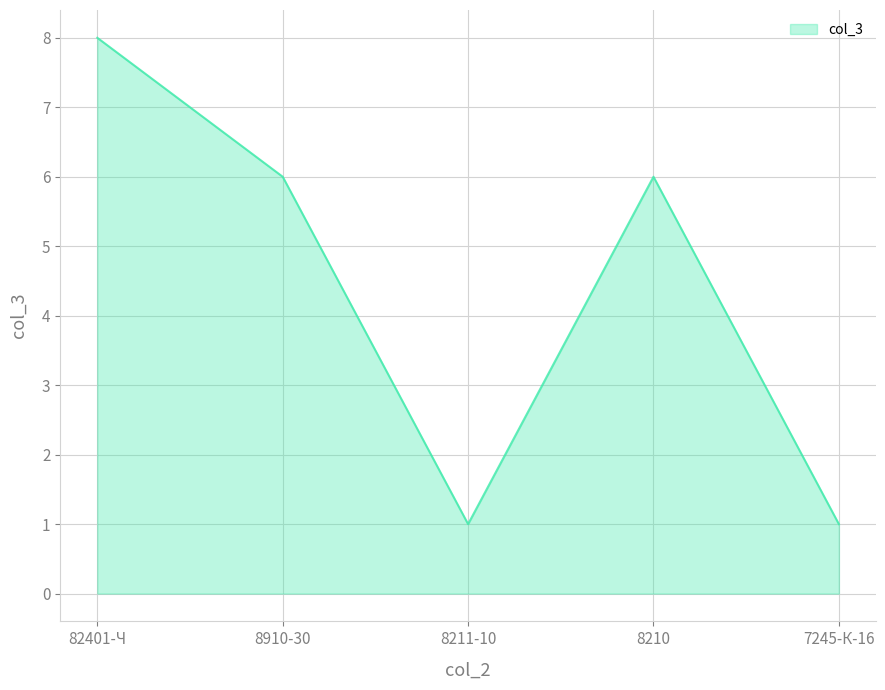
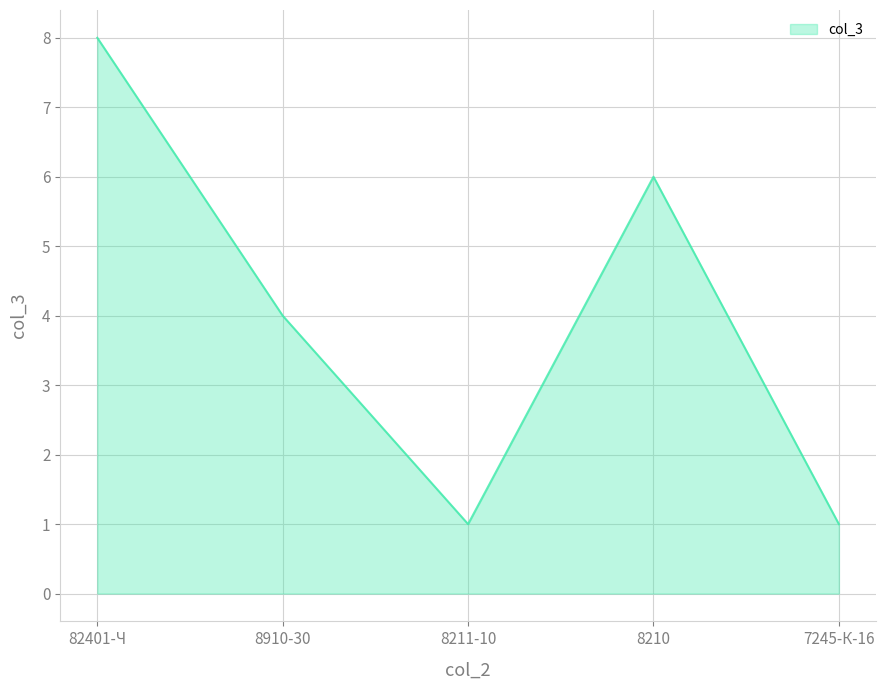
  {
    "82401-Ч": 8,
-   "8910-30": 6,
+   "8910-30": 4,
    "8211-10": 1,
    "8210": 6,
    "7245-К-16": 1
  }
